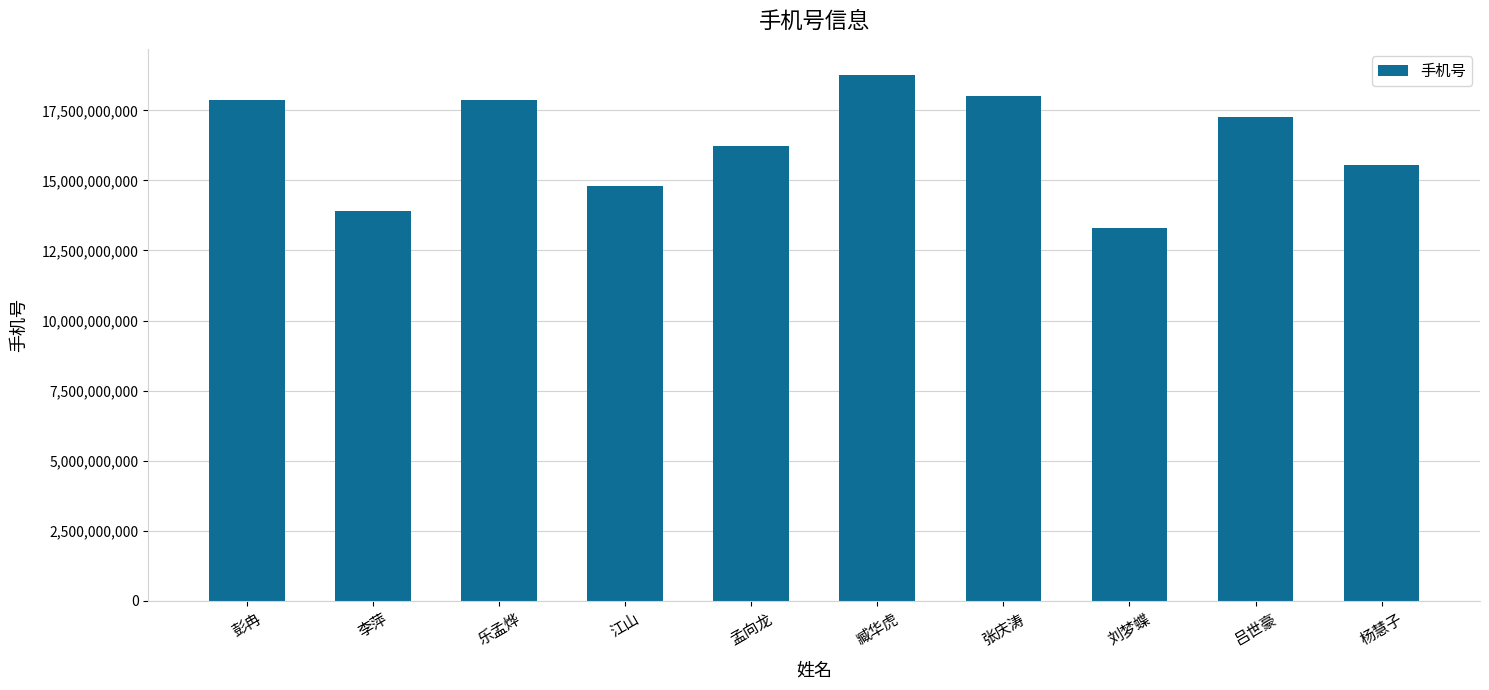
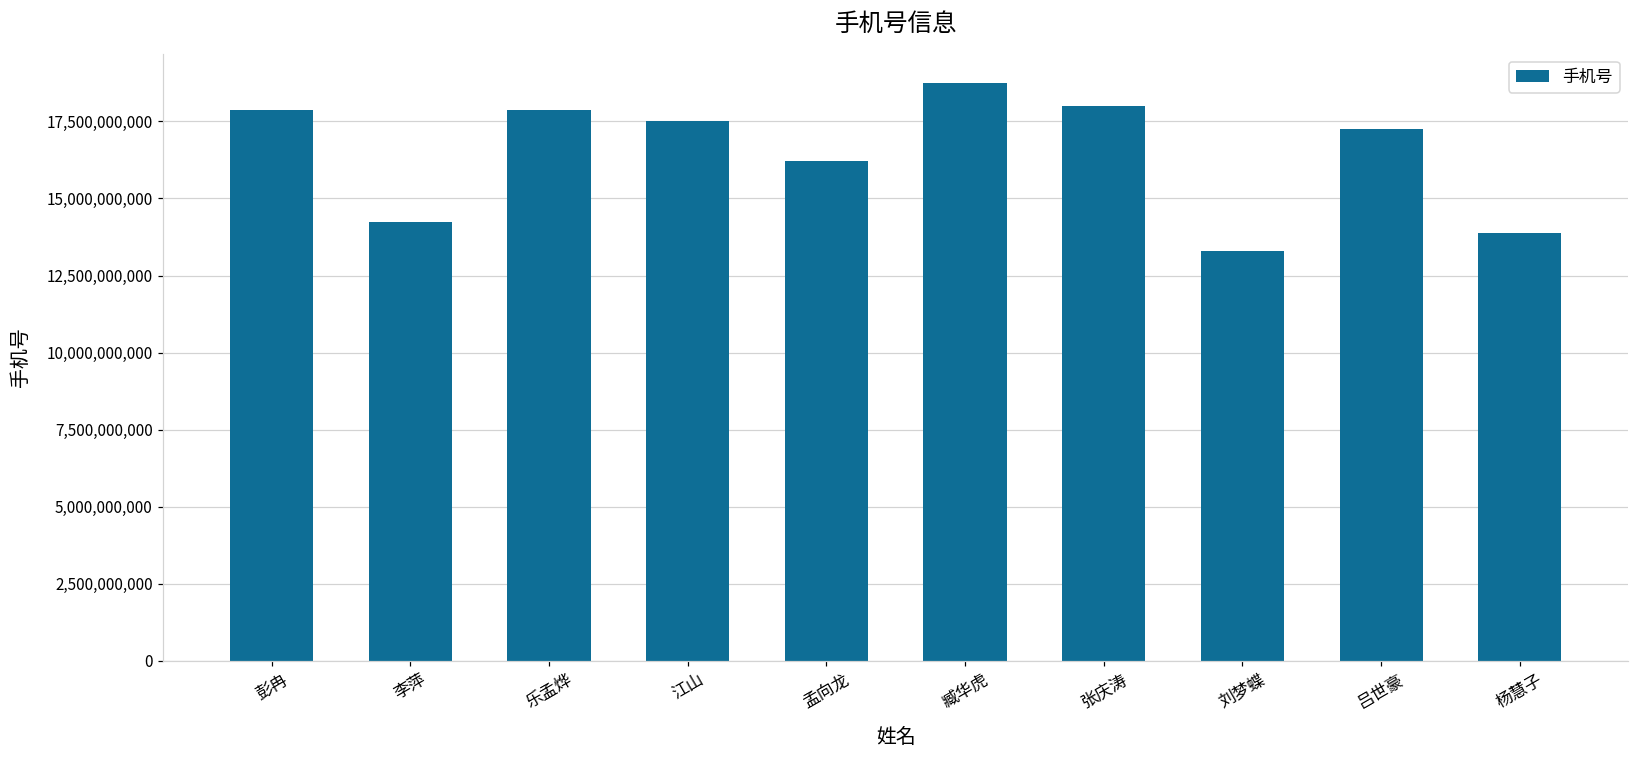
  {
    "彭冉": "17,900,000,000",
-   "李萍": "13,900,000,000",
+   "李萍": "14,200,000,000",
    "乐孟烨": "17,900,000,000",
-   "江山": "14,800,000,000",
+   "江山": "17,500,000,000",
    "孟向龙": "16,200,000,000",
    "臧华虎": "18,800,000,000",
    "张庆涛": "18,000,000,000",
    "刘梦蝶": "13,300,000,000",
    "吕世豪": "17,200,000,000",
-   "杨慧子": "15,600,000,000"
+   "杨慧子": "13,900,000,000"
  }
